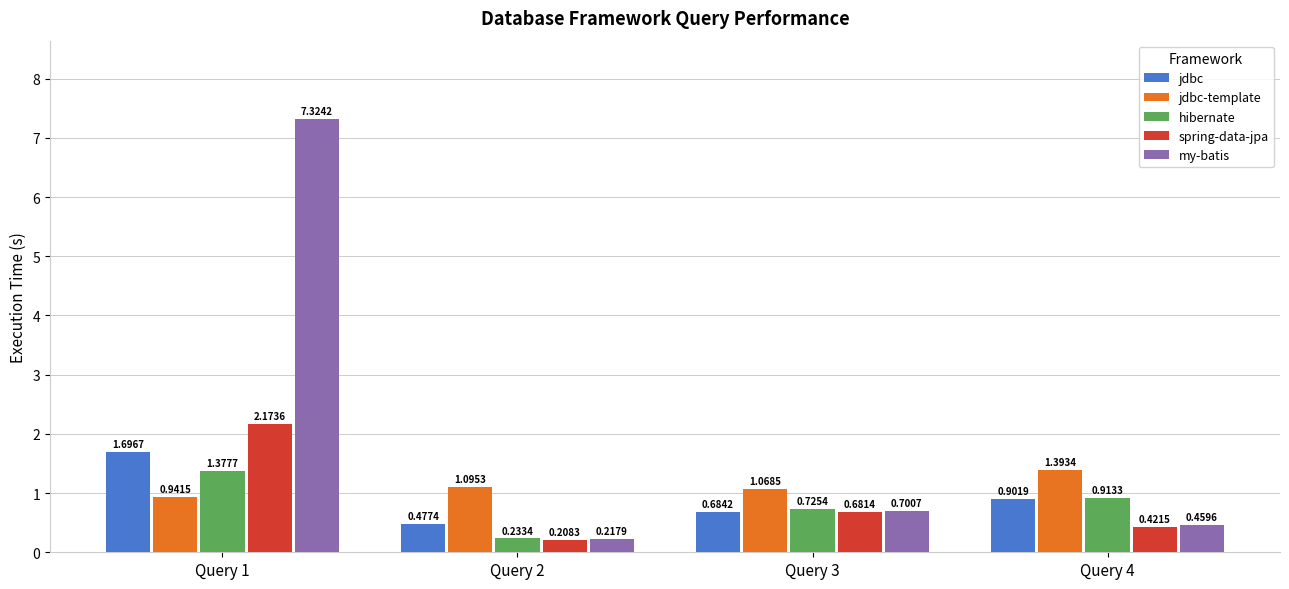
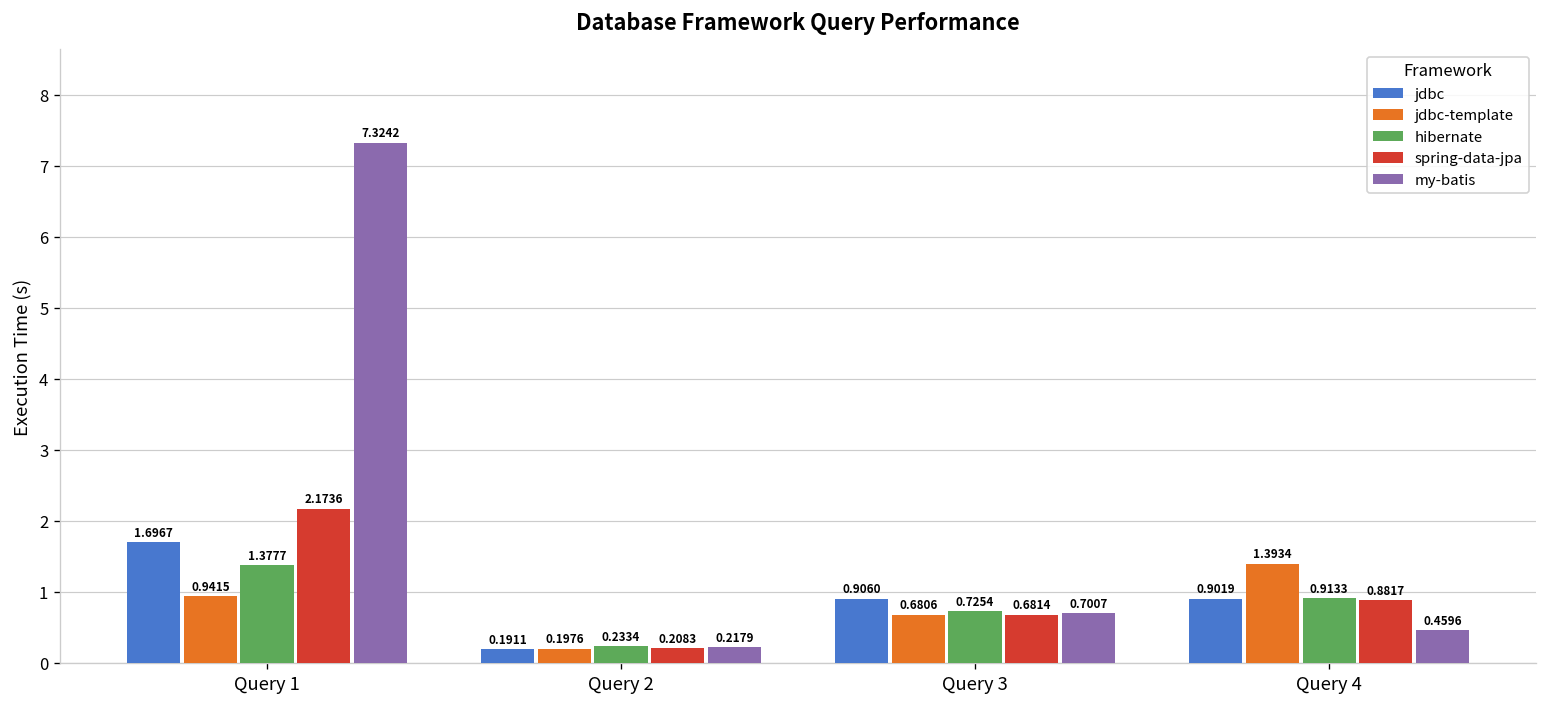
  {
    "jdbc": {
      "Query 1": 1.6967,
-     "Query 2": 0.4774,
-     "Query 3": 0.6842,
+     "Query 2": 0.1911,
+     "Query 3": 0.9060,
      "Query 4": 0.9019
    },
    "jdbc-template": {
      "Query 1": 0.9415,
-     "Query 2": 1.0953,
-     "Query 3": 1.0685,
+     "Query 2": 0.1976,
+     "Query 3": 0.6806,
      "Query 4": 1.3934
    },
    "hibernate": {
      "Query 1": 1.3777,
      "Query 2": 0.2334,
      "Query 3": 0.7254,
      "Query 4": 0.9133
    },
    "spring-data-jpa": {
      "Query 1": 2.1736,
      "Query 2": 0.2083,
      "Query 3": 0.6814,
-     "Query 4": 0.4215
+     "Query 4": 0.8817
    },
    "my-batis": {
      "Query 1": 7.3242,
      "Query 2": 0.2179,
      "Query 3": 0.7007,
      "Query 4": 0.4596
    }
  }
